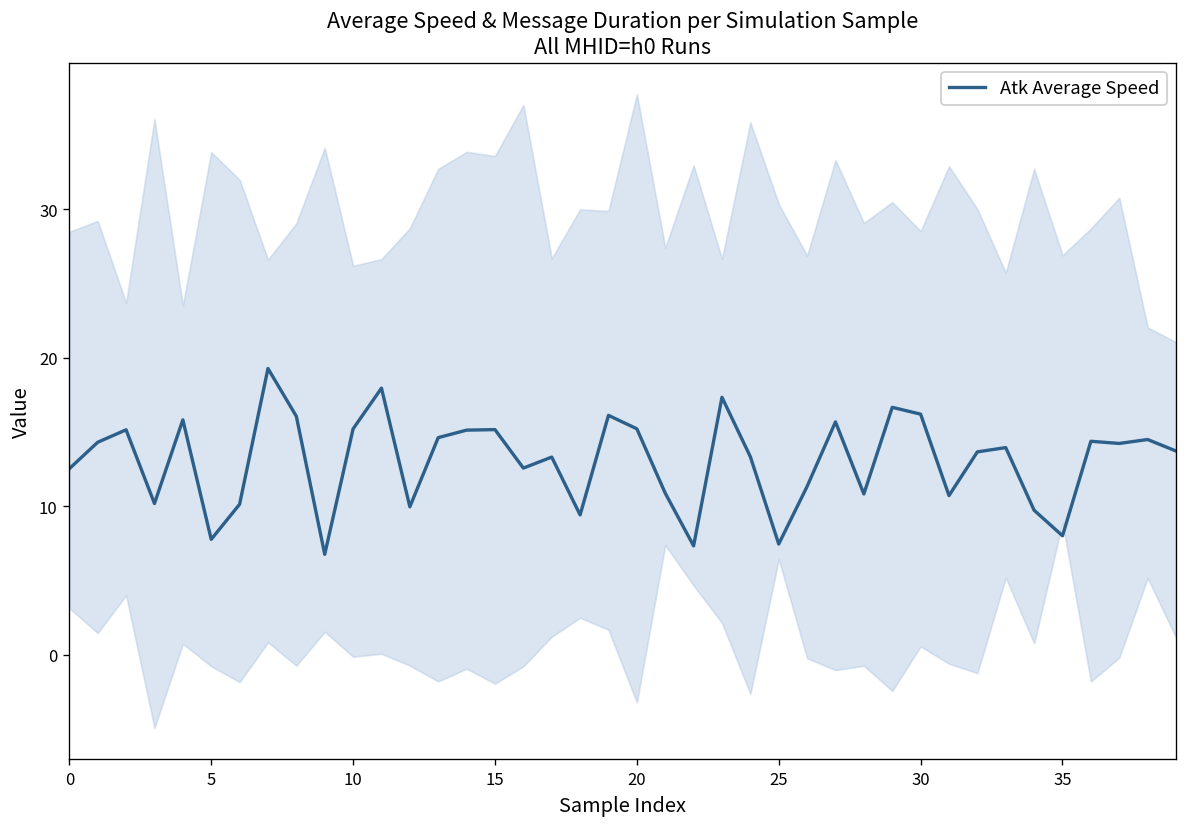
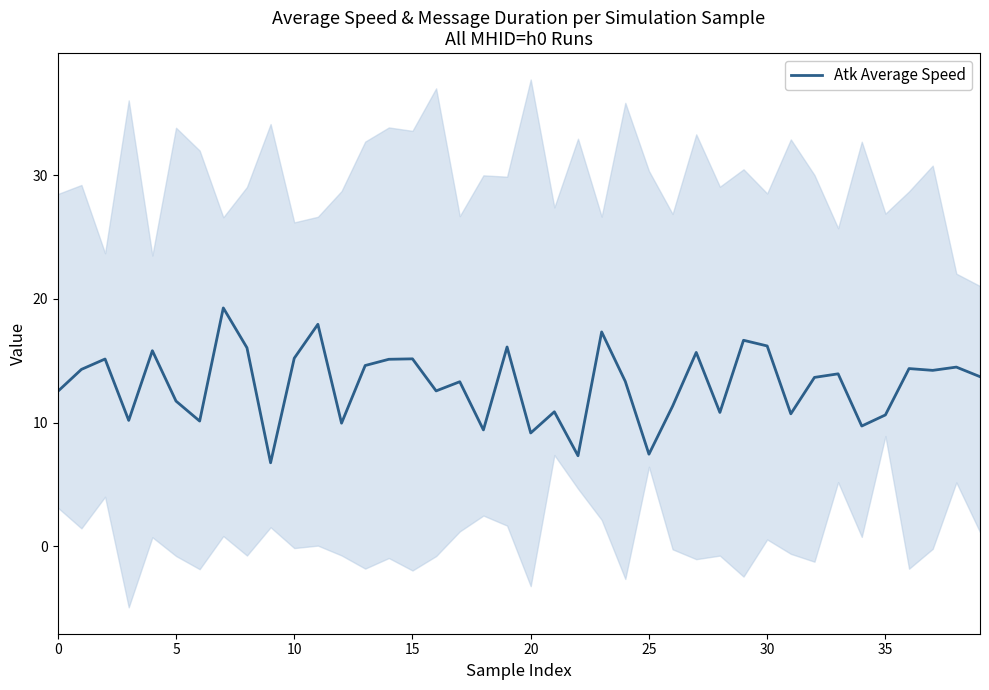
  {
    "Atk Average Speed": {
      "0": 12.5,
-     "5": 7.8,
+     "5": 11.7,
      "10": 15.2,
      "15": 15.2,
-     "20": 15.2,
+     "20": 9.2,
      "25": 7.4,
      "30": 16.2,
-     "35": 8.0
+     "35": 10.6
    }
  }
